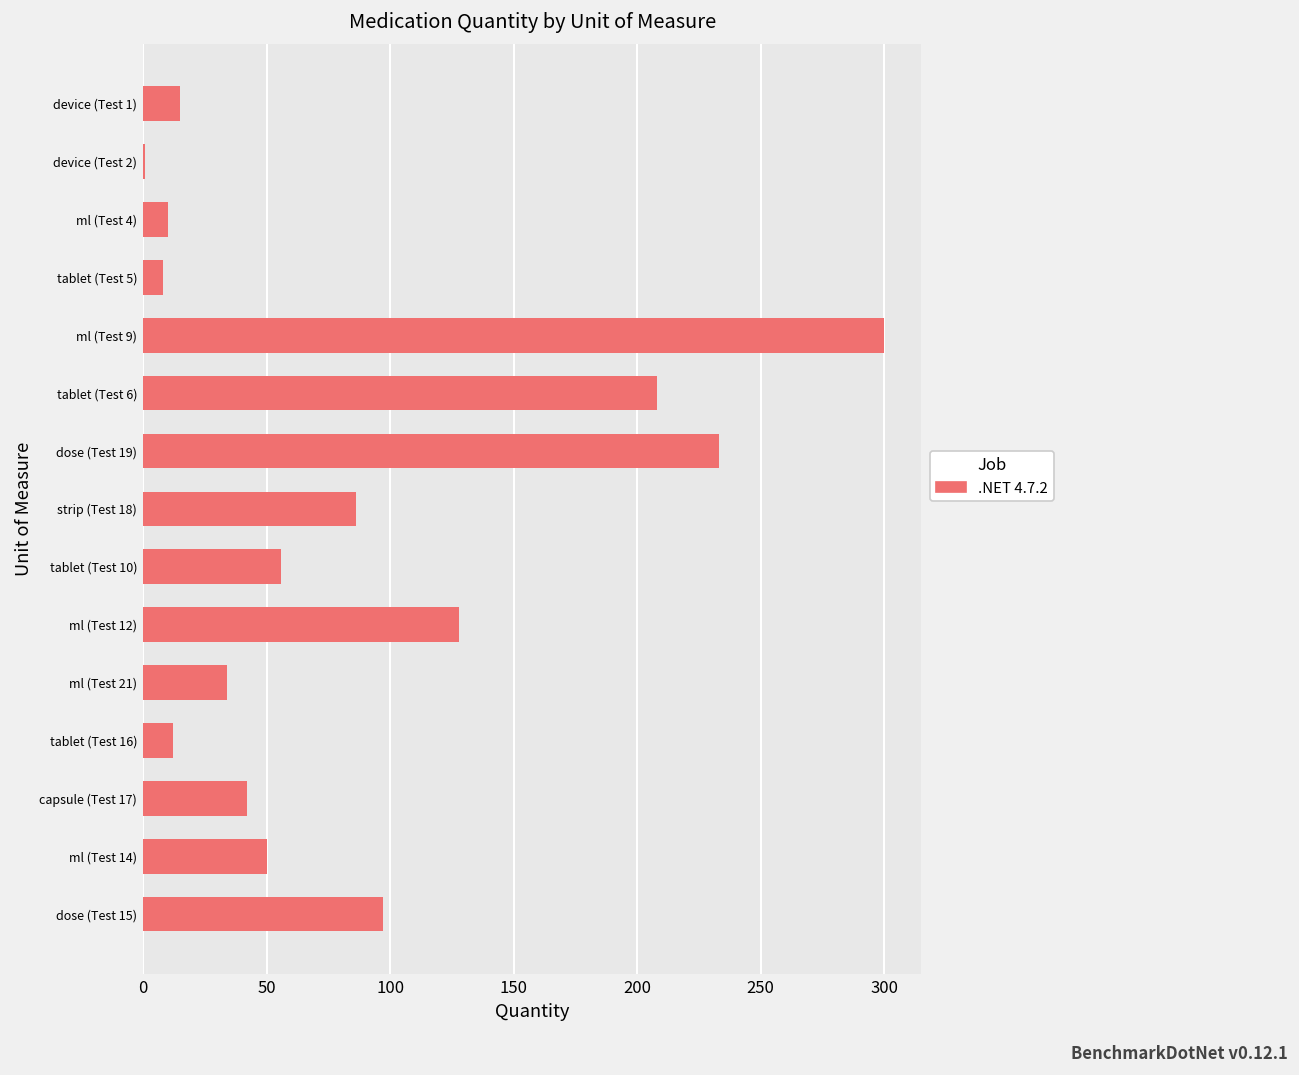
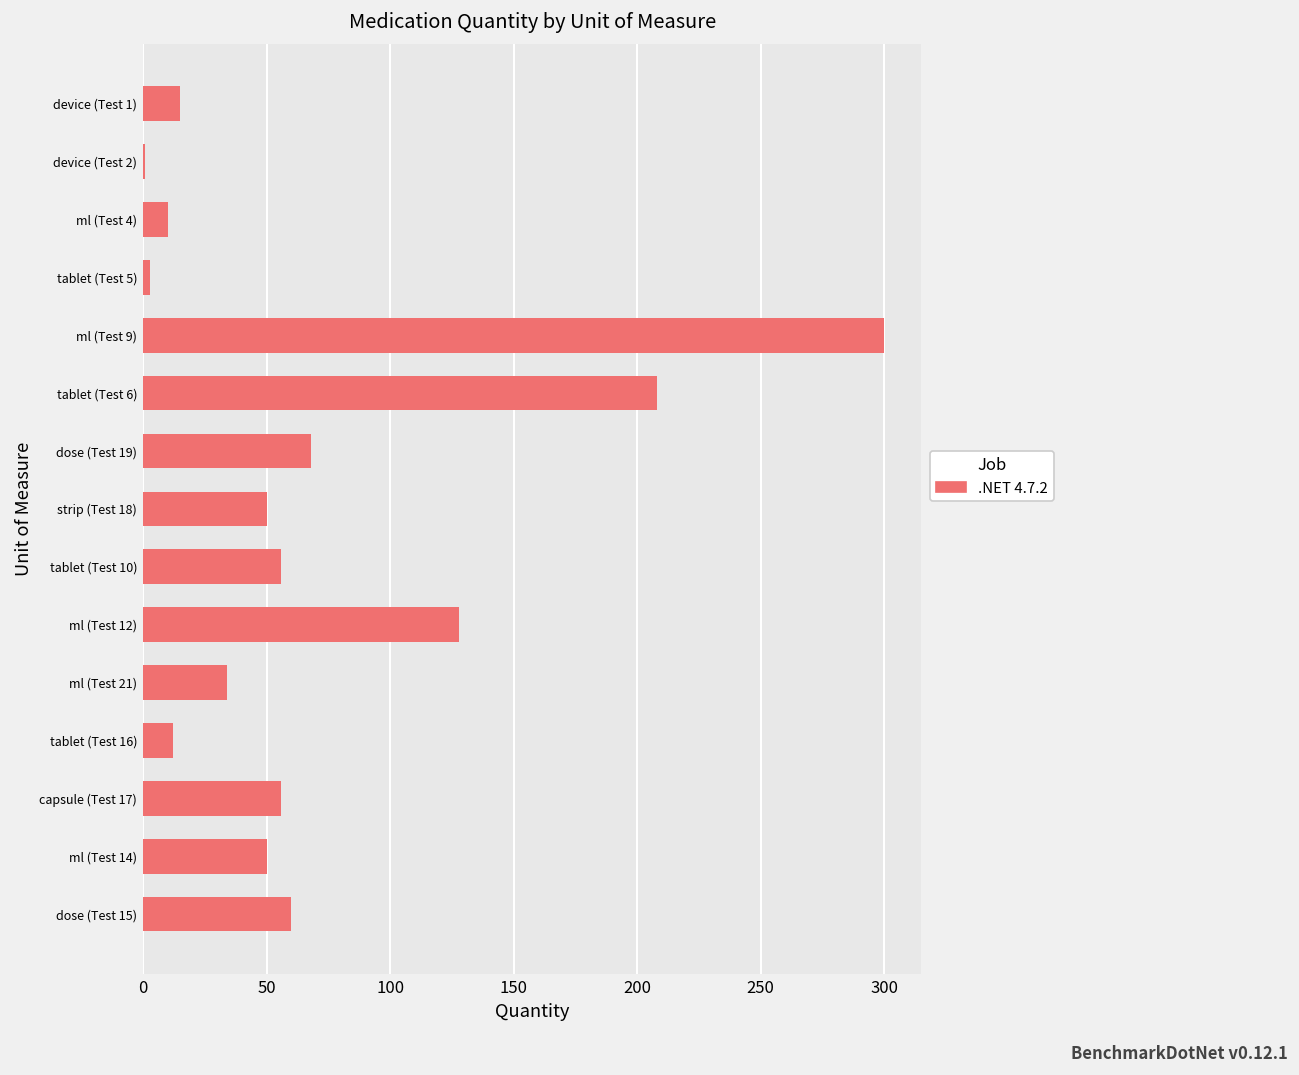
  {
    "device (Test 1)": 15,
    "ml (Test 4)": 10,
-   "tablet (Test 5)": 8,
+   "tablet (Test 5)": 3,
    "ml (Test 9)": 300,
    "tablet (Test 6)": 208,
-   "dose (Test 19)": 233,
-   "strip (Test 18)": 86,
+   "dose (Test 19)": 68,
+   "strip (Test 18)": 50,
    "tablet (Test 10)": 56,
    "ml (Test 12)": 128,
    "ml (Test 21)": 34,
    "tablet (Test 16)": 12,
-   "capsule (Test 17)": 42,
+   "capsule (Test 17)": 56,
    "ml (Test 14)": 50,
-   "dose (Test 15)": 97
+   "dose (Test 15)": 60
  }
